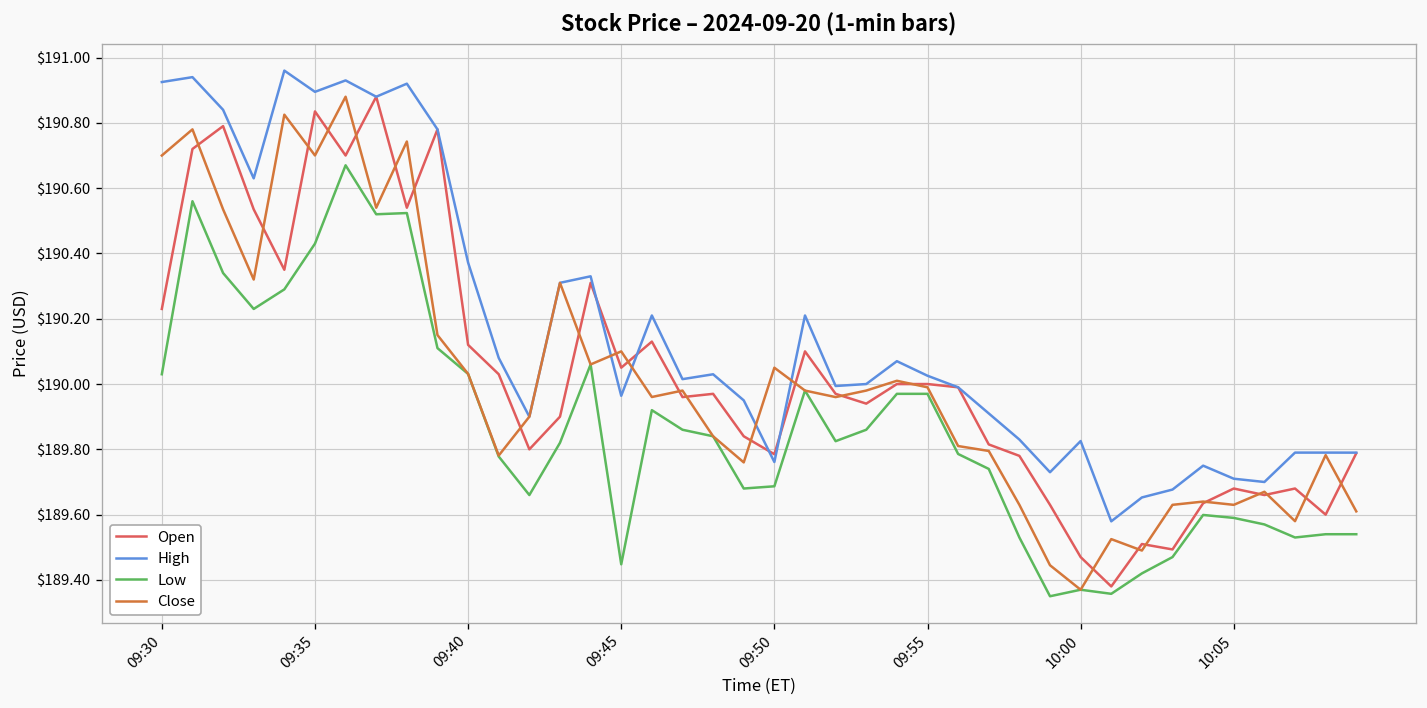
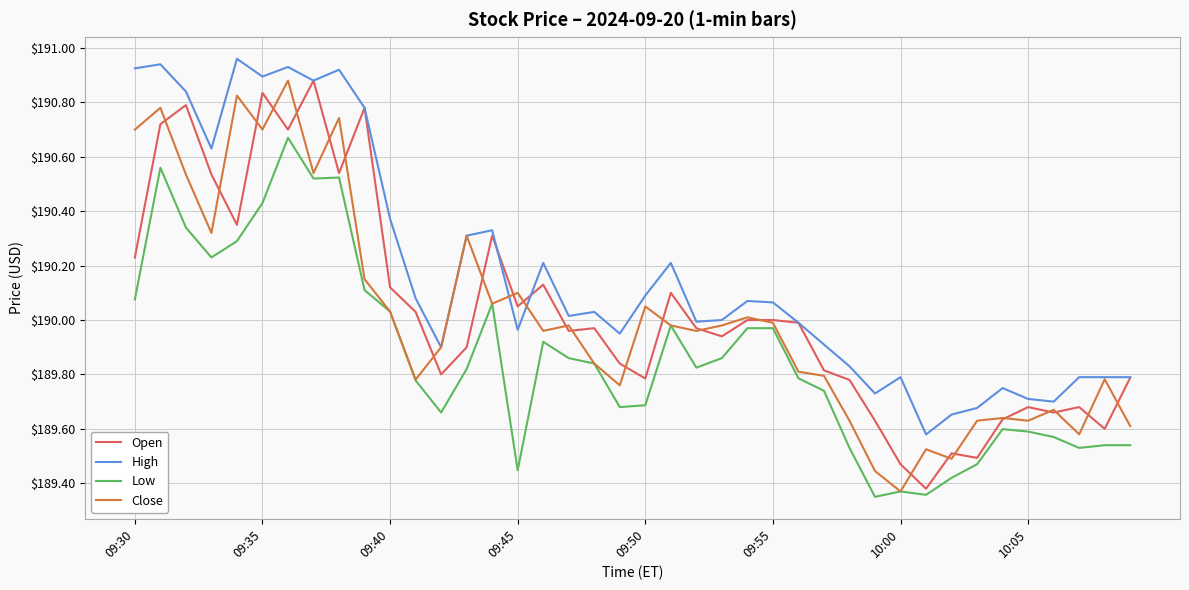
  {
    "High": {
      "09:30": "$190.93",
      "09:35": "$190.90",
      "09:40": "$190.37",
      "09:45": "$189.96",
-     "09:50": "$189.76",
-     "09:55": "$190.03",
-     "10:00": "$189.83",
+     "09:50": "$190.09",
+     "09:55": "$190.06",
+     "10:00": "$189.79",
      "10:05": "$189.71"
    },
    "Low": {
-     "09:30": "$190.03",
+     "09:30": "$190.08",
      "09:35": "$190.43",
      "09:45": "$189.45",
      "09:50": "$189.69",
      "09:55": "$189.97",
      "10:05": "$189.59"
    }
  }
